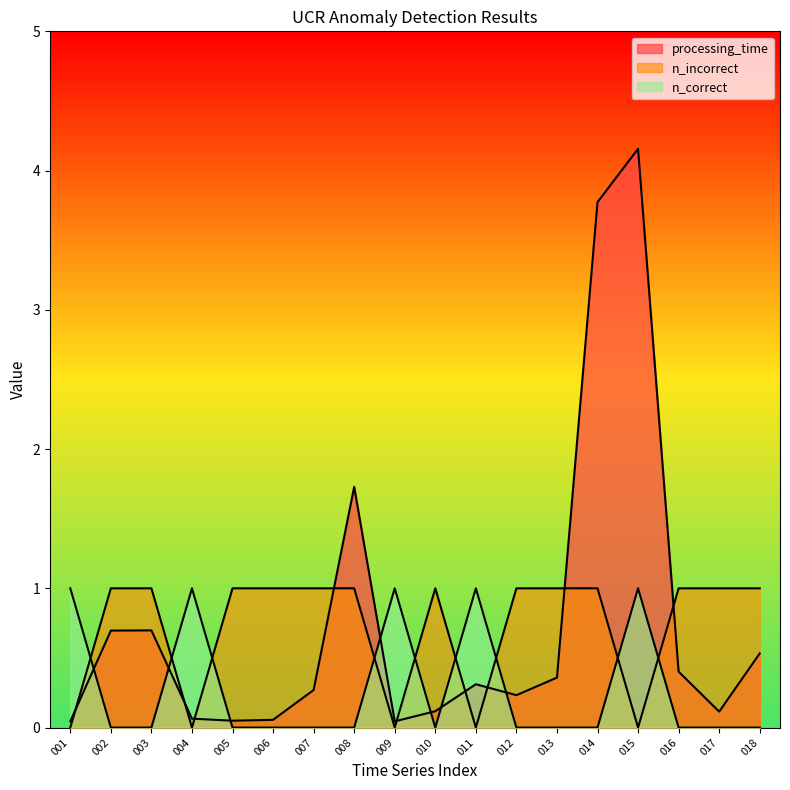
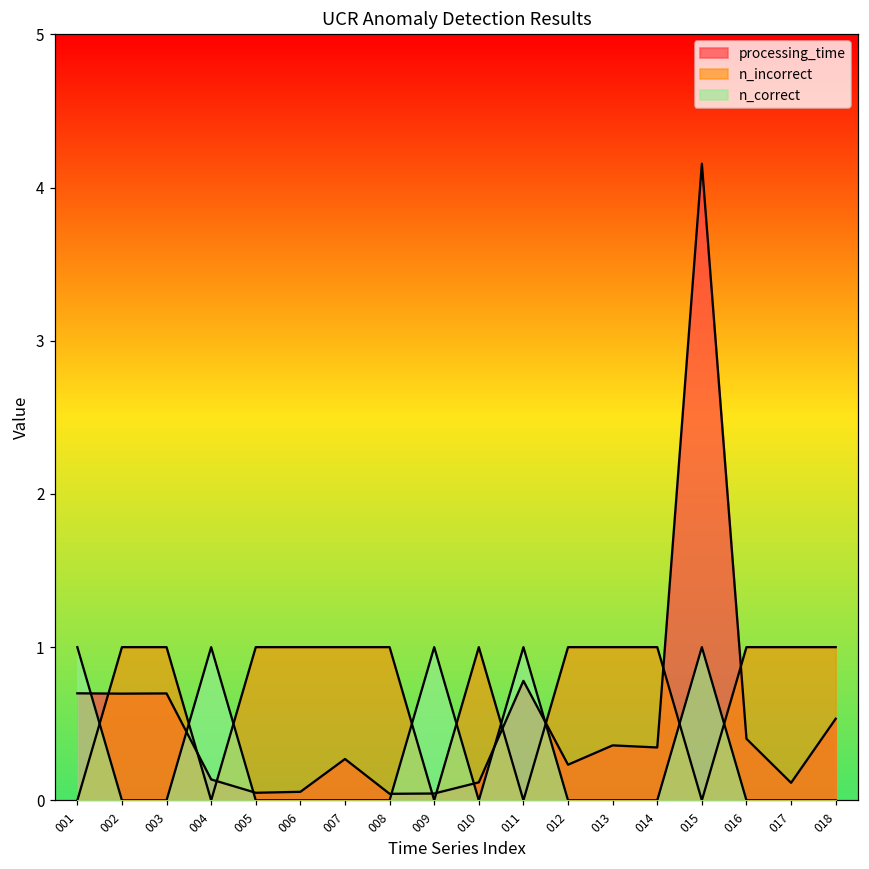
  {
    "processing_time": {
-     "001": 0.04,
+     "001": 0.70,
      "002": 0.70,
      "003": 0.70,
-     "004": 0.06,
+     "004": 0.14,
      "005": 0.05,
      "006": 0.06,
      "007": 0.27,
-     "008": 1.73,
+     "008": 0.04,
      "009": 0.04,
      "010": 0.12,
-     "011": 0.31,
+     "011": 0.78,
      "012": 0.23,
      "013": 0.36,
-     "014": 3.77,
+     "014": 0.35,
      "015": 4.16,
      "016": 0.40,
      "017": 0.11,
      "018": 0.53
    },
    "n_incorrect": {
      "001": 0.00,
      "002": 1.00,
      "003": 1.00,
      "004": 0.00,
      "005": 1.00,
      "006": 1.00,
      "007": 1.00,
      "008": 1.00,
      "009": 0.00,
      "010": 1.00,
      "011": 0.00,
      "012": 1.00,
      "013": 1.00,
      "014": 1.00,
      "015": 0.00,
      "016": 1.00,
      "017": 1.00,
      "018": 1.00
    },
    "n_correct": {
      "001": 1.00,
      "002": 0.00,
      "003": 0.00,
      "004": 1.00,
      "005": 0.00,
      "006": 0.00,
      "007": 0.00,
      "008": 0.00,
      "009": 1.00,
      "010": 0.00,
      "011": 1.00,
      "012": 0.00,
      "013": 0.00,
      "014": 0.00,
      "015": 1.00,
      "016": 0.00,
      "017": 0.00,
      "018": 0.00
    }
  }
